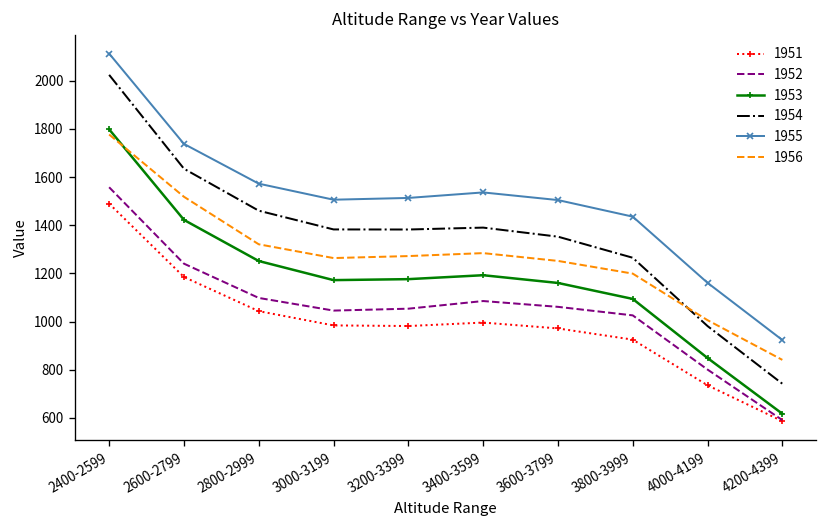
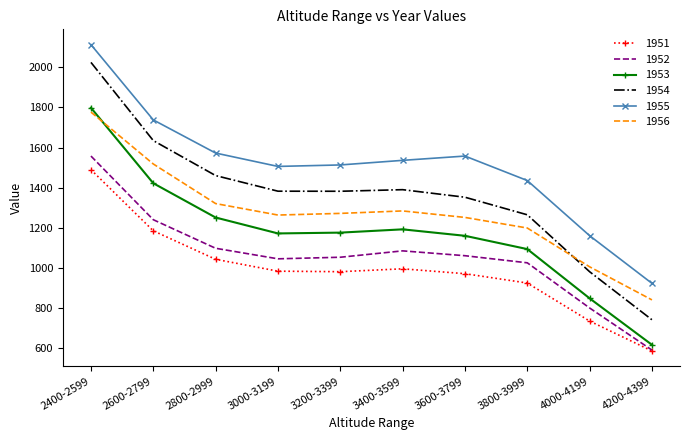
  {
    "1951": {
      "2400-2599": 1490,
      "2600-2799": 1190,
      "2800-2999": 1040,
      "3000-3199": 980,
      "3200-3399": 980,
      "3400-3599": 1000,
      "3600-3799": 970,
      "3800-3999": 920,
      "4000-4199": 740
    },
    "1952": {
      "2400-2599": 1560,
      "2600-2799": 1240,
      "2800-2999": 1100,
      "3000-3199": 1050,
      "3200-3399": 1050,
      "3400-3599": 1090,
      "3600-3799": 1060,
      "3800-3999": 1030,
      "4000-4199": 800
    },
    "1953": {
      "2400-2599": 1800,
      "2600-2799": 1420,
      "2800-2999": 1250,
      "3000-3199": 1170,
      "3200-3399": 1180,
      "3400-3599": 1190,
      "3600-3799": 1160,
      "3800-3999": 1090,
      "4000-4199": 850,
      "4200-4399": 620
    },
    "1954": {
      "2400-2599": 2020,
      "2600-2799": 1630,
      "2800-2999": 1460,
      "3000-3199": 1380,
      "3200-3399": 1380,
      "3400-3599": 1390,
      "3600-3799": 1350,
      "3800-3999": 1270,
      "4000-4199": 980,
      "4200-4399": 740
    },
    "1955": {
      "2400-2599": 2110,
      "2600-2799": 1740,
      "2800-2999": 1570,
      "3000-3199": 1510,
      "3200-3399": 1510,
      "3400-3599": 1540,
-     "3600-3799": 1500,
+     "3600-3799": 1560,
      "3800-3999": 1440,
      "4000-4199": 1160,
      "4200-4399": 920
    },
    "1956": {
      "2400-2599": 1780,
      "2600-2799": 1520,
      "2800-2999": 1320,
      "3000-3199": 1260,
      "3200-3399": 1270,
      "3400-3599": 1280,
      "3600-3799": 1250,
      "3800-3999": 1200,
      "4000-4199": 1010,
      "4200-4399": 840
    }
  }
